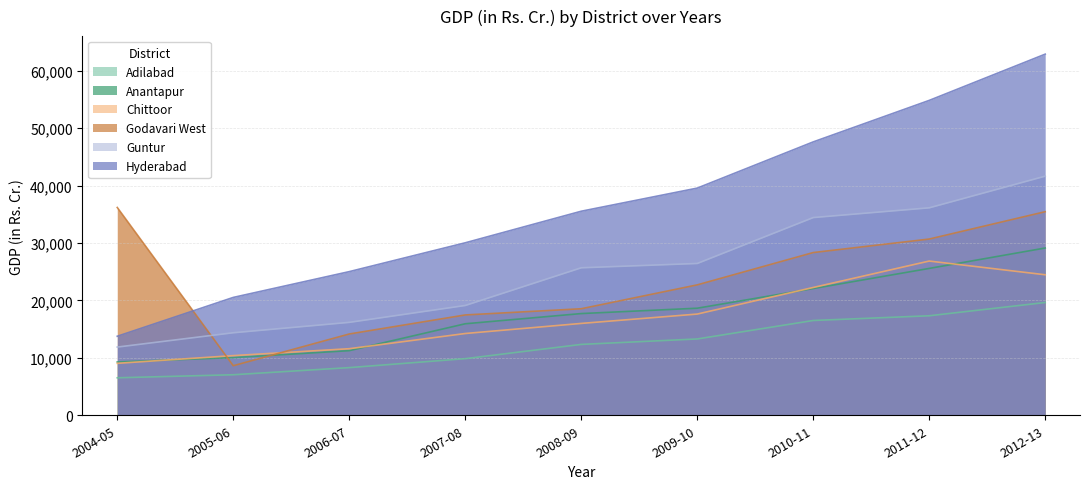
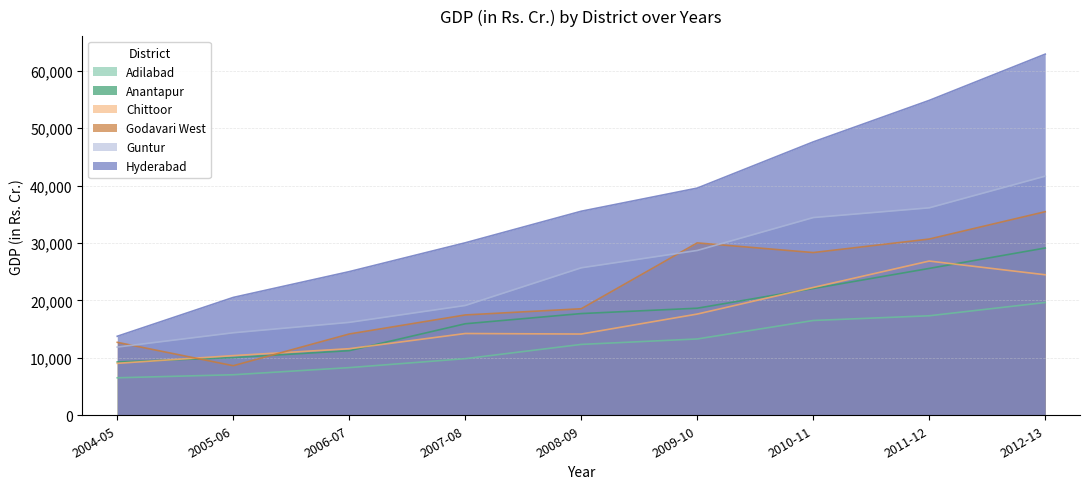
  {
    "Adilabad": {
      "2004-05": "7,000",
      "2005-06": "7,000",
      "2006-07": "8,000",
      "2007-08": "10,000",
      "2008-09": "12,000",
      "2009-10": "13,000",
      "2010-11": "17,000",
      "2011-12": "17,000",
      "2012-13": "20,000"
    },
    "Anantapur": {
      "2007-08": "16,000",
      "2008-09": "18,000",
      "2009-10": "19,000",
      "2011-12": "26,000",
      "2012-13": "29,000"
    },
    "Chittoor": {
      "2007-08": "14,000",
-     "2008-09": "16,000",
+     "2008-09": "14,000",
      "2009-10": "18,000",
      "2011-12": "27,000",
      "2012-13": "24,000"
    },
    "Godavari West": {
-     "2004-05": "36,000",
+     "2004-05": "13,000",
      "2005-06": "9,000",
      "2006-07": "14,000",
      "2007-08": "17,000",
      "2008-09": "19,000",
-     "2009-10": "23,000",
+     "2009-10": "30,000",
      "2010-11": "28,000",
      "2011-12": "31,000",
      "2012-13": "35,000"
    },
    "Guntur": {
      "2004-05": "12,000",
      "2005-06": "14,000",
      "2006-07": "16,000",
      "2007-08": "19,000",
      "2008-09": "26,000",
-     "2009-10": "26,000",
+     "2009-10": "29,000",
      "2010-11": "34,000",
      "2011-12": "36,000",
      "2012-13": "42,000"
    },
    "Hyderabad": {
      "2004-05": "14,000",
      "2005-06": "21,000",
      "2006-07": "25,000",
      "2007-08": "30,000",
      "2008-09": "36,000",
      "2009-10": "40,000",
      "2010-11": "48,000",
      "2011-12": "55,000",
      "2012-13": "63,000"
    }
  }
